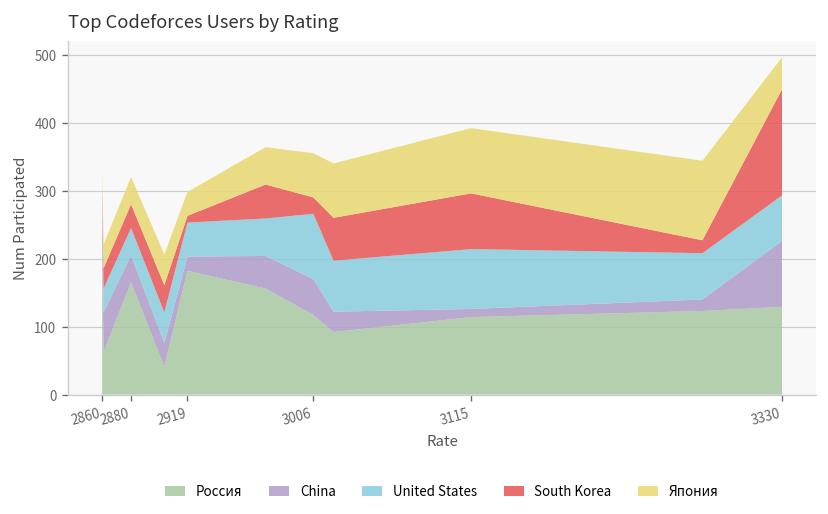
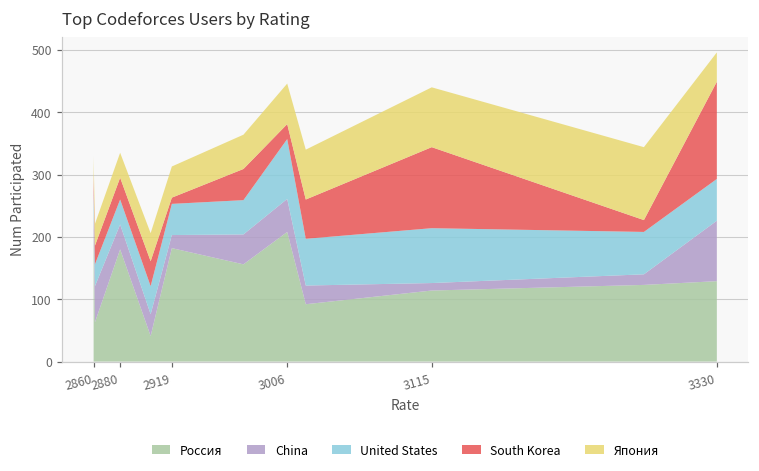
  {
    "Россия": {
      "2860": 210,
-     "2880": 170,
+     "2880": 180,
      "2919": 180,
-     "3006": 120,
+     "3006": 210,
      "3115": 110,
      "3330": 130
    },
    "China": {
      "2860": 30,
      "2880": 40,
      "2919": 20,
      "3006": 50,
      "3115": 10,
      "3330": 100
    },
    "United States": {
      "2860": 30,
      "2880": 40,
      "2919": 50,
      "3006": 100,
      "3115": 90,
      "3330": 70
    },
    "South Korea": {
      "2860": 30,
      "2880": 40,
      "2919": 10,
      "3006": 20,
-     "3115": 80,
+     "3115": 130,
      "3330": 160
    },
    "Япония": {
      "2860": 30,
      "2880": 40,
-     "2919": 40,
+     "2919": 50,
      "3006": 70,
      "3115": 100,
      "3330": 50
    }
  }
